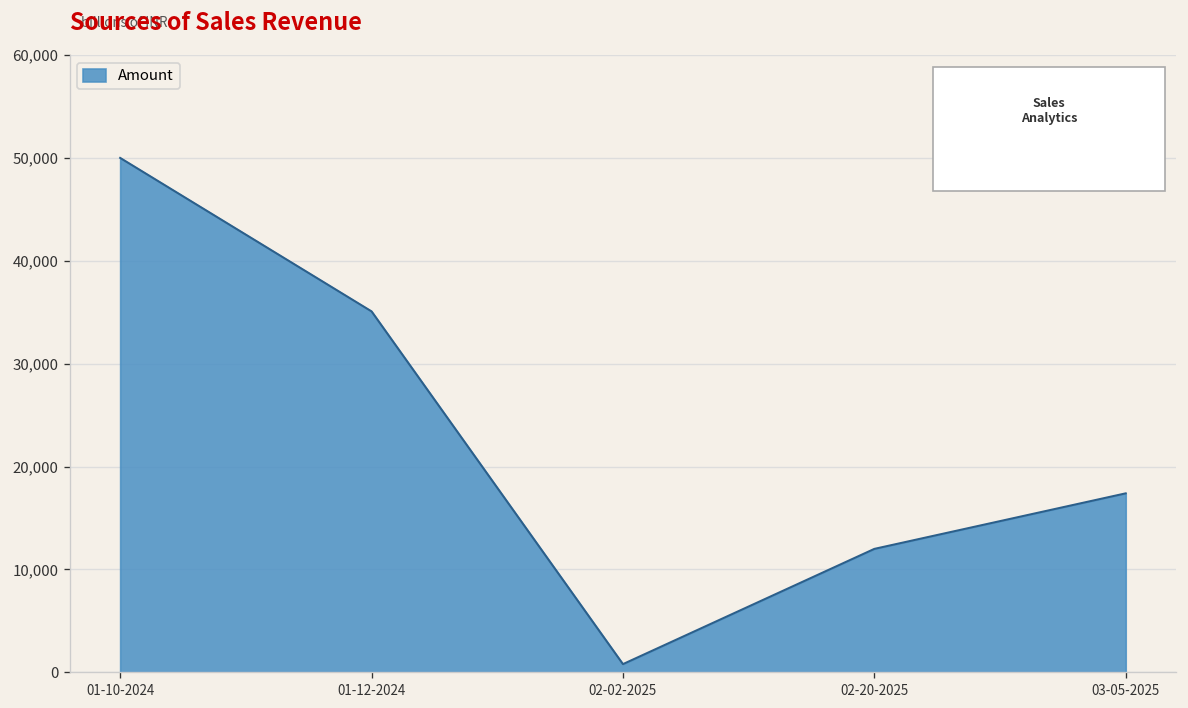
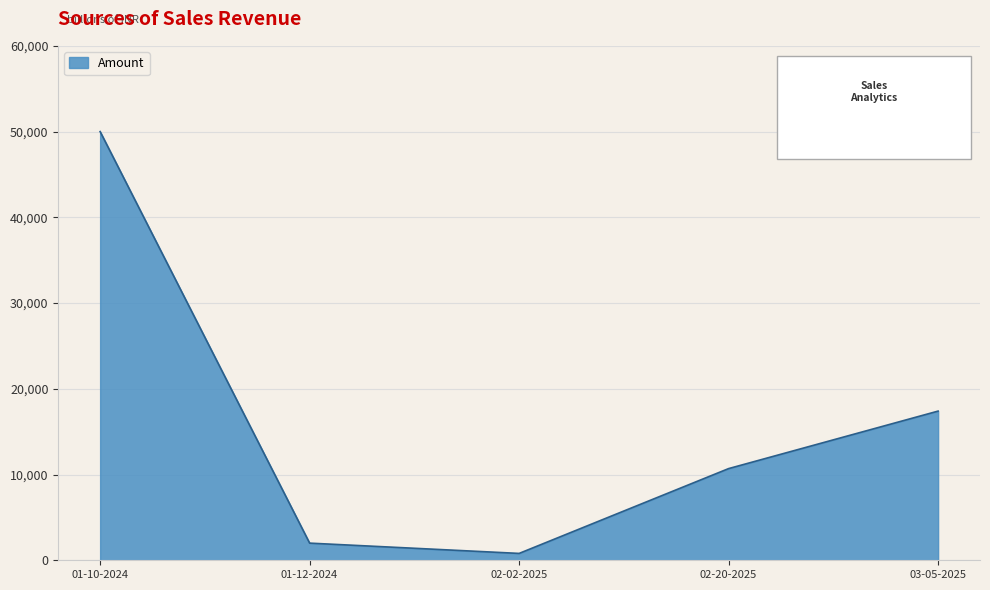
  {
    "01-10-2024": "50,000",
-   "01-12-2024": "35,000",
+   "01-12-2024": "2,000",
    "02-02-2025": "1,000",
-   "02-20-2025": "12,000",
+   "02-20-2025": "11,000",
    "03-05-2025": "17,000"
  }
